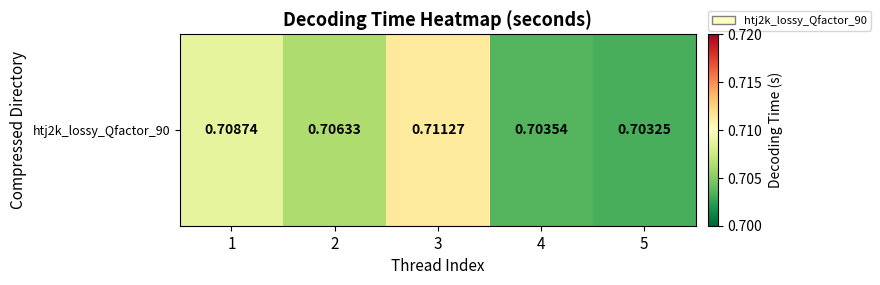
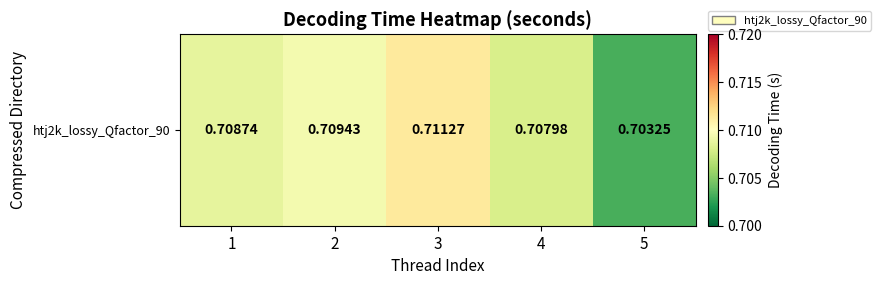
  {
    "htj2k_lossy_Qfactor_90": {
      "1": 0.70874,
-     "2": 0.70633,
+     "2": 0.70943,
      "3": 0.71127,
-     "4": 0.70354,
+     "4": 0.70798,
      "5": 0.70325
    }
  }
